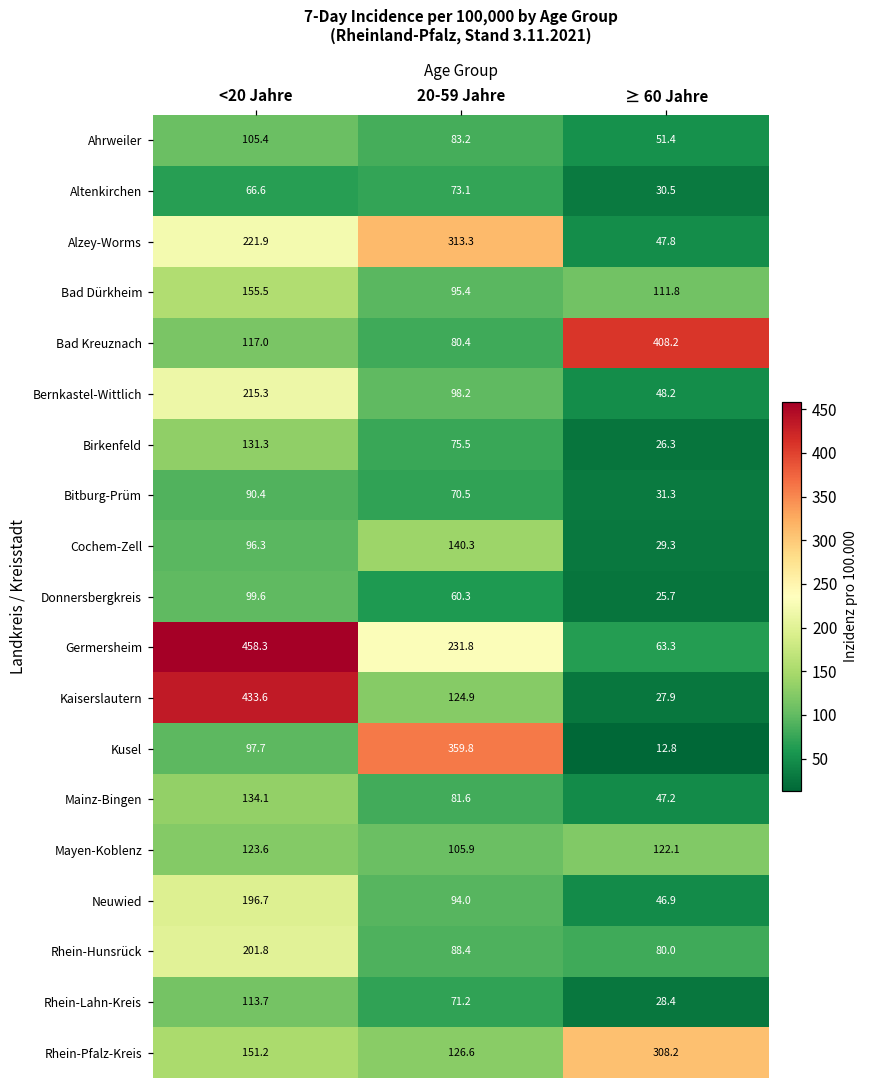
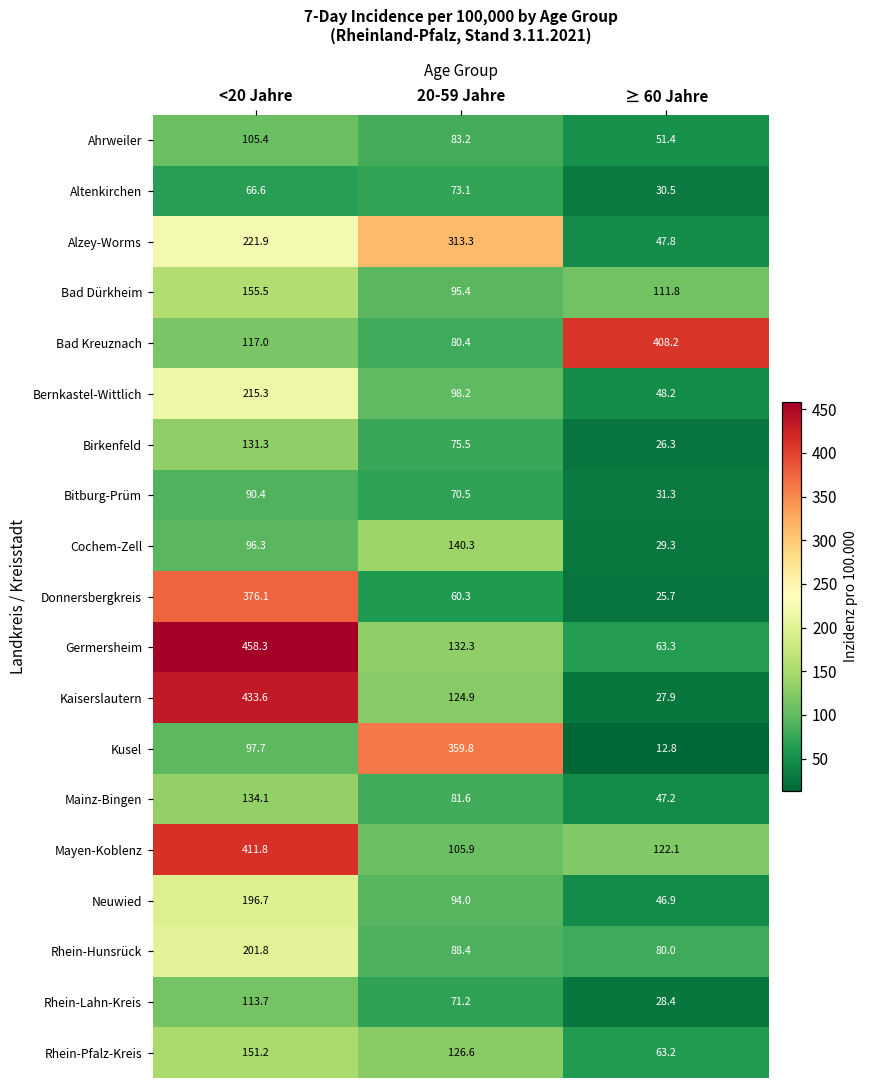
  {
    "Ahrweiler": {
      "<20 Jahre": 105.4,
      "20-59 Jahre": 83.2,
      "≥ 60 Jahre": 51.4
    },
    "Altenkirchen": {
      "<20 Jahre": 66.6,
      "20-59 Jahre": 73.1,
      "≥ 60 Jahre": 30.5
    },
    "Alzey-Worms": {
      "<20 Jahre": 221.9,
      "20-59 Jahre": 313.3,
      "≥ 60 Jahre": 47.8
    },
    "Bad Dürkheim": {
      "<20 Jahre": 155.5,
      "20-59 Jahre": 95.4,
      "≥ 60 Jahre": 111.8
    },
    "Bad Kreuznach": {
      "<20 Jahre": 117.0,
      "20-59 Jahre": 80.4,
      "≥ 60 Jahre": 408.2
    },
    "Bernkastel-Wittlich": {
      "<20 Jahre": 215.3,
      "20-59 Jahre": 98.2,
      "≥ 60 Jahre": 48.2
    },
    "Birkenfeld": {
      "<20 Jahre": 131.3,
      "20-59 Jahre": 75.5,
      "≥ 60 Jahre": 26.3
    },
    "Bitburg-Prüm": {
      "<20 Jahre": 90.4,
      "20-59 Jahre": 70.5,
      "≥ 60 Jahre": 31.3
    },
    "Cochem-Zell": {
      "<20 Jahre": 96.3,
      "20-59 Jahre": 140.3,
      "≥ 60 Jahre": 29.3
    },
    "Donnersbergkreis": {
-     "<20 Jahre": 99.6,
+     "<20 Jahre": 376.1,
      "20-59 Jahre": 60.3,
      "≥ 60 Jahre": 25.7
    },
    "Germersheim": {
      "<20 Jahre": 458.3,
-     "20-59 Jahre": 231.8,
+     "20-59 Jahre": 132.3,
      "≥ 60 Jahre": 63.3
    },
    "Kaiserslautern": {
      "<20 Jahre": 433.6,
      "20-59 Jahre": 124.9,
      "≥ 60 Jahre": 27.9
    },
    "Kusel": {
      "<20 Jahre": 97.7,
      "20-59 Jahre": 359.8,
      "≥ 60 Jahre": 12.8
    },
    "Mainz-Bingen": {
      "<20 Jahre": 134.1,
      "20-59 Jahre": 81.6,
      "≥ 60 Jahre": 47.2
    },
    "Mayen-Koblenz": {
-     "<20 Jahre": 123.6,
+     "<20 Jahre": 411.8,
      "20-59 Jahre": 105.9,
      "≥ 60 Jahre": 122.1
    },
    "Neuwied": {
      "<20 Jahre": 196.7,
      "20-59 Jahre": 94.0,
      "≥ 60 Jahre": 46.9
    },
    "Rhein-Hunsrück": {
      "<20 Jahre": 201.8,
      "20-59 Jahre": 88.4,
      "≥ 60 Jahre": 80.0
    },
    "Rhein-Lahn-Kreis": {
      "<20 Jahre": 113.7,
      "20-59 Jahre": 71.2,
      "≥ 60 Jahre": 28.4
    },
    "Rhein-Pfalz-Kreis": {
      "<20 Jahre": 151.2,
      "20-59 Jahre": 126.6,
-     "≥ 60 Jahre": 308.2
+     "≥ 60 Jahre": 63.2
    }
  }
